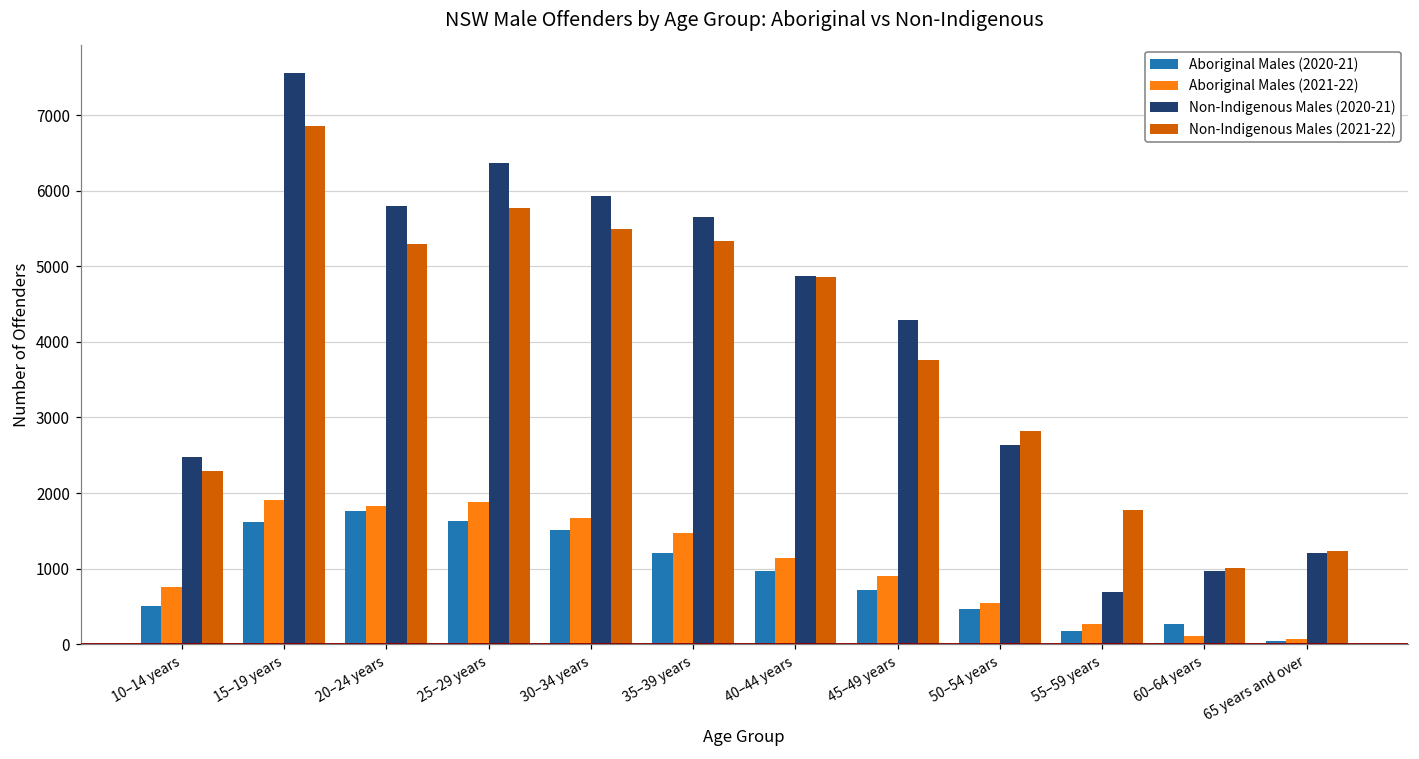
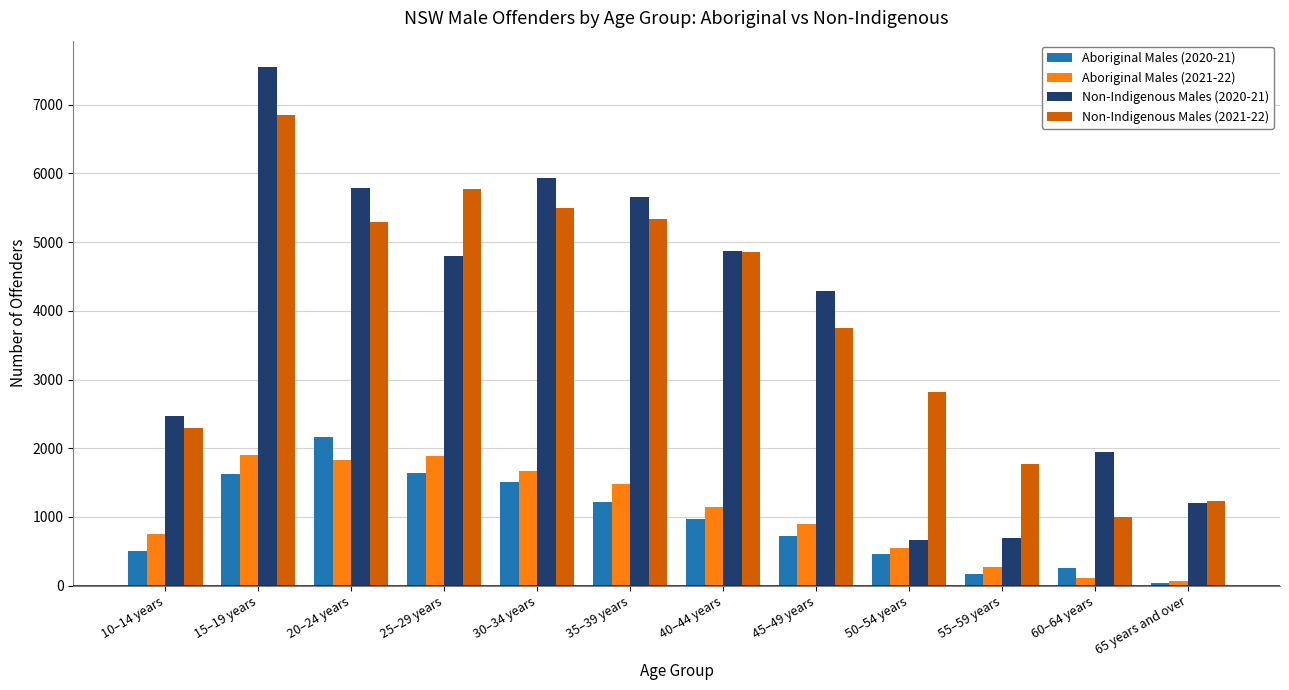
  {
    "Aboriginal Males (2020-21)": {
      "10–14 years": 500,
      "15–19 years": 1600,
-     "20–24 years": 1800,
+     "20–24 years": 2200,
      "25–29 years": 1600,
      "30–34 years": 1500,
      "35–39 years": 1200,
      "40–44 years": 1000,
      "45–49 years": 700,
      "50–54 years": 500,
      "55–59 years": 200,
      "60–64 years": 300,
      "65 years and over": 0
    },
    "Non-Indigenous Males (2020-21)": {
      "10–14 years": 2500,
      "15–19 years": 7600,
      "20–24 years": 5800,
-     "25–29 years": 6400,
+     "25–29 years": 4800,
      "30–34 years": 5900,
      "35–39 years": 5700,
      "40–44 years": 4900,
      "45–49 years": 4300,
-     "50–54 years": 2600,
+     "50–54 years": 700,
      "55–59 years": 700,
-     "60–64 years": 1000,
+     "60–64 years": 2000,
      "65 years and over": 1200
    }
  }
